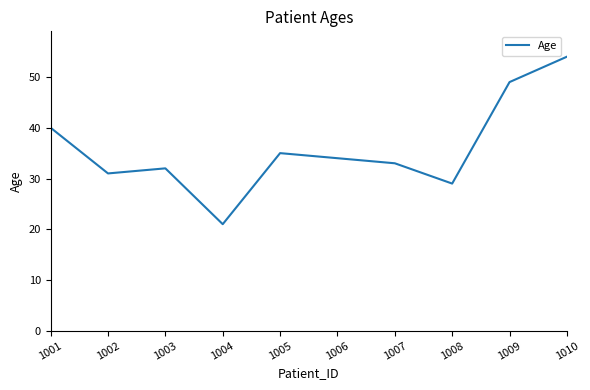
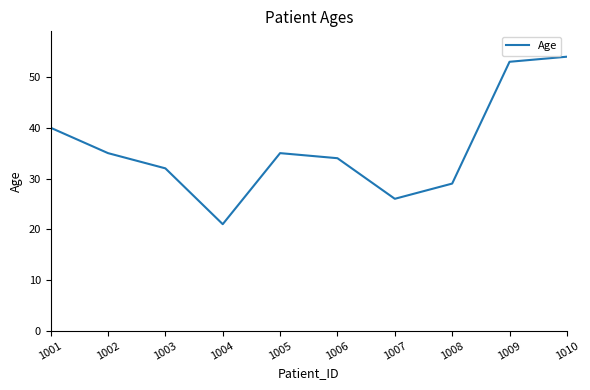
  {
    "1001": 40,
-   "1002": 31,
+   "1002": 35,
    "1003": 32,
    "1004": 21,
    "1005": 35,
    "1006": 34,
-   "1007": 33,
+   "1007": 26,
    "1008": 29,
-   "1009": 49,
+   "1009": 53,
    "1010": 54
  }
